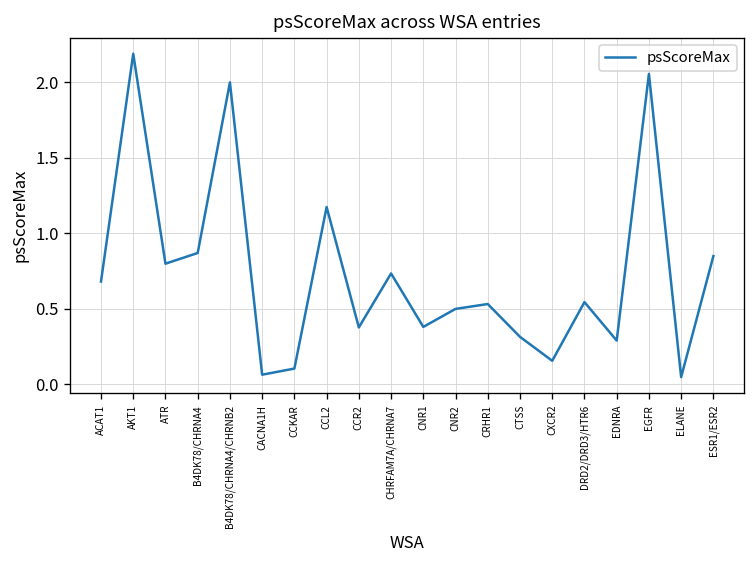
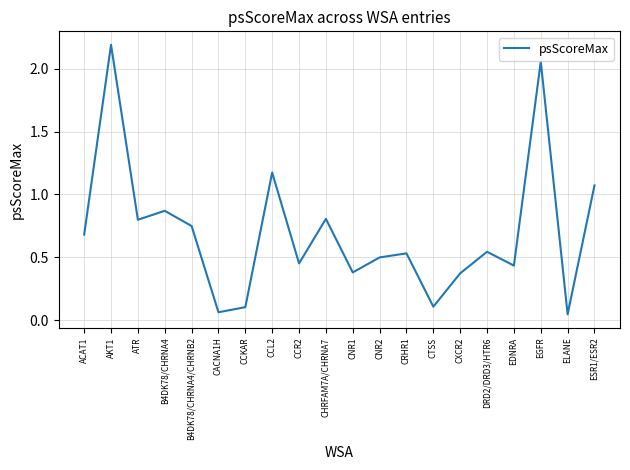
  {
    "ACAT1": 0.68,
    "AKT1": 2.19,
    "ATR": 0.80,
    "B4DK78/CHRNA4": 0.87,
-   "B4DK78/CHRNA4/CHRNB2": 2.00,
+   "B4DK78/CHRNA4/CHRNB2": 0.75,
    "CACNA1H": 0.06,
    "CCKAR": 0.11,
    "CCL2": 1.17,
-   "CCR2": 0.38,
-   "CHRFAM7A/CHRNA7": 0.73,
+   "CCR2": 0.45,
+   "CHRFAM7A/CHRNA7": 0.81,
    "CNR1": 0.38,
    "CNR2": 0.50,
    "CRHR1": 0.53,
-   "CTSS": 0.32,
-   "CXCR2": 0.16,
+   "CTSS": 0.11,
+   "CXCR2": 0.37,
    "DRD2/DRD3/HTR6": 0.55,
-   "EDNRA": 0.29,
+   "EDNRA": 0.44,
    "EGFR": 2.06,
    "ELANE": 0.05,
-   "ESR1/ESR2": 0.85
+   "ESR1/ESR2": 1.07
  }
